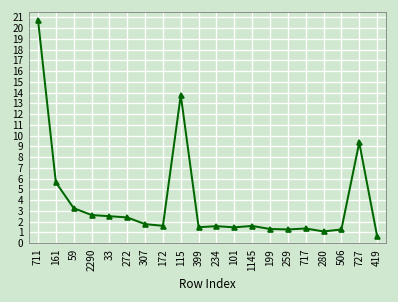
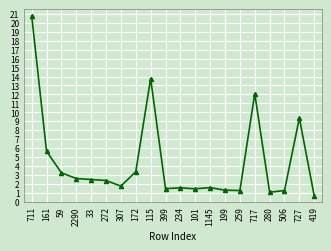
  {
    "711": 21,
    "161": 6,
    "59": 3,
    "2290": 3,
    "33": 3,
    "272": 2,
    "307": 2,
-   "172": 2,
+   "172": 3,
    "115": 14,
    "399": 1,
    "234": 2,
    "101": 1,
    "1145": 2,
    "199": 1,
    "259": 1,
-   "717": 1,
+   "717": 12,
    "280": 1,
    "506": 1,
    "727": 9,
    "419": 1
  }
